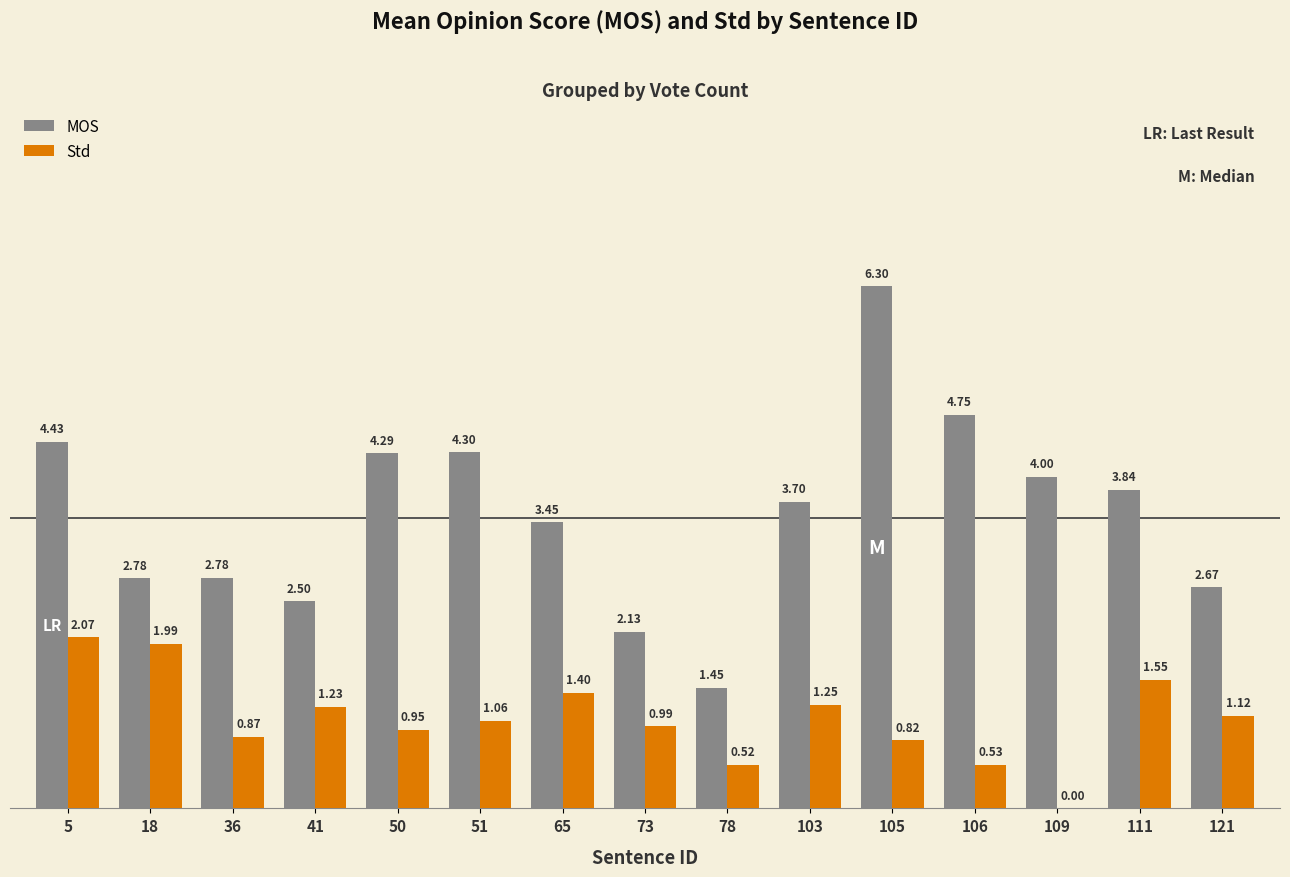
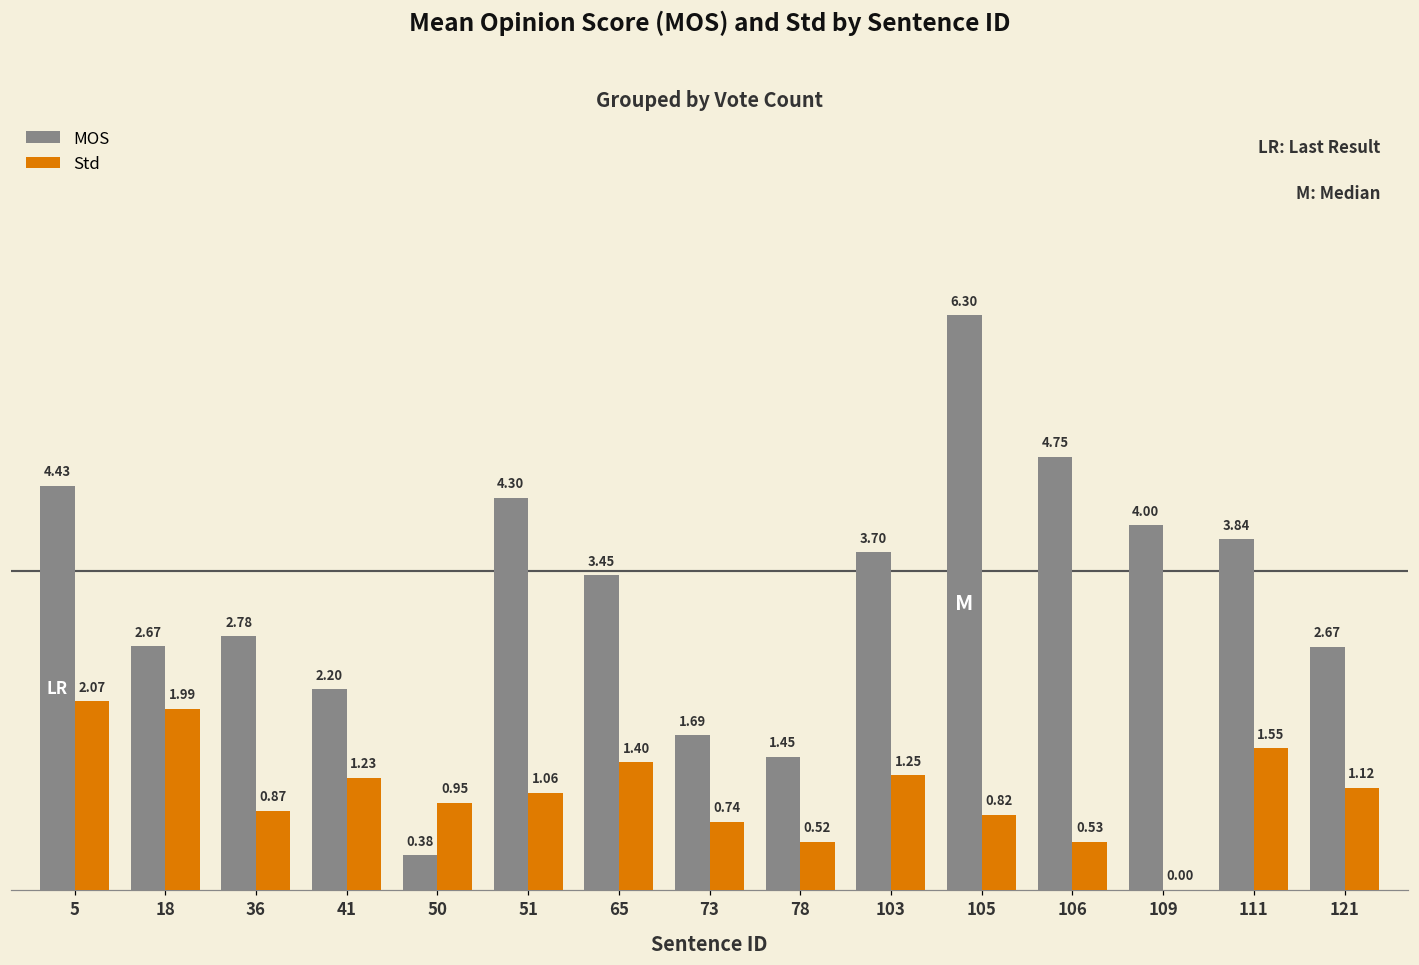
  {
    "MOS": {
      "5": 4.43,
-     "18": 2.78,
+     "18": 2.67,
      "36": 2.78,
-     "41": 2.50,
-     "50": 4.29,
+     "41": 2.20,
+     "50": 0.38,
      "51": 4.30,
      "65": 3.45,
-     "73": 2.13,
+     "73": 1.69,
      "78": 1.45,
      "103": 3.70,
      "105": 6.30,
      "106": 4.75,
      "109": 4.00,
      "111": 3.84,
      "121": 2.67
    },
    "Std": {
      "5": 2.07,
      "18": 1.99,
      "36": 0.87,
      "41": 1.23,
      "50": 0.95,
      "51": 1.06,
      "65": 1.40,
-     "73": 0.99,
+     "73": 0.74,
      "78": 0.52,
      "103": 1.25,
      "105": 0.82,
      "106": 0.53,
      "109": 0.00,
      "111": 1.55,
      "121": 1.12
    }
  }
